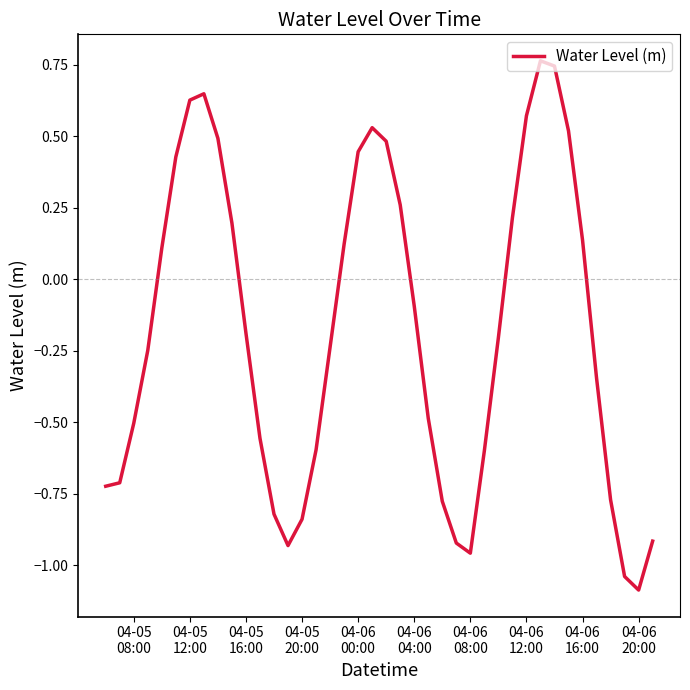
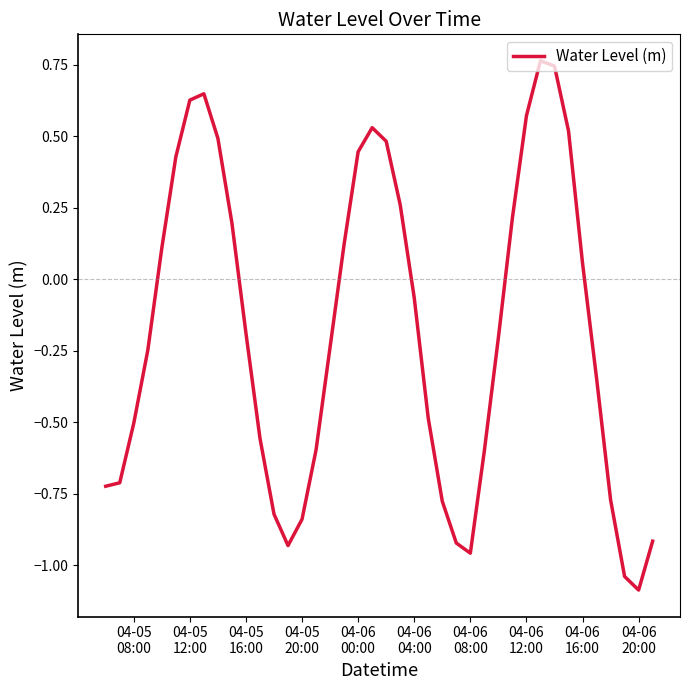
  {
    "04-05 08:00": -0.50,
    "04-05 12:00": 0.63,
    "04-05 16:00": -0.19,
    "04-05 20:00": -0.84,
    "04-06 00:00": 0.45,
-   "04-06 04:00": -0.09,
+   "04-06 04:00": -0.07,
    "04-06 08:00": -0.96,
    "04-06 12:00": 0.57,
-   "04-06 16:00": 0.14,
+   "04-06 16:00": 0.06,
    "04-06 20:00": -1.09
  }
